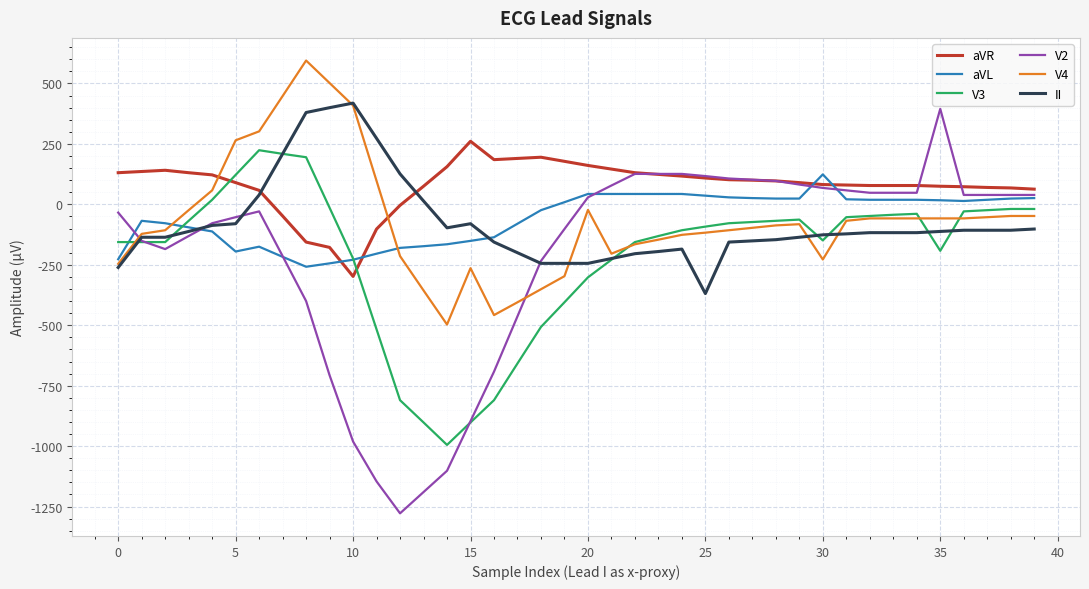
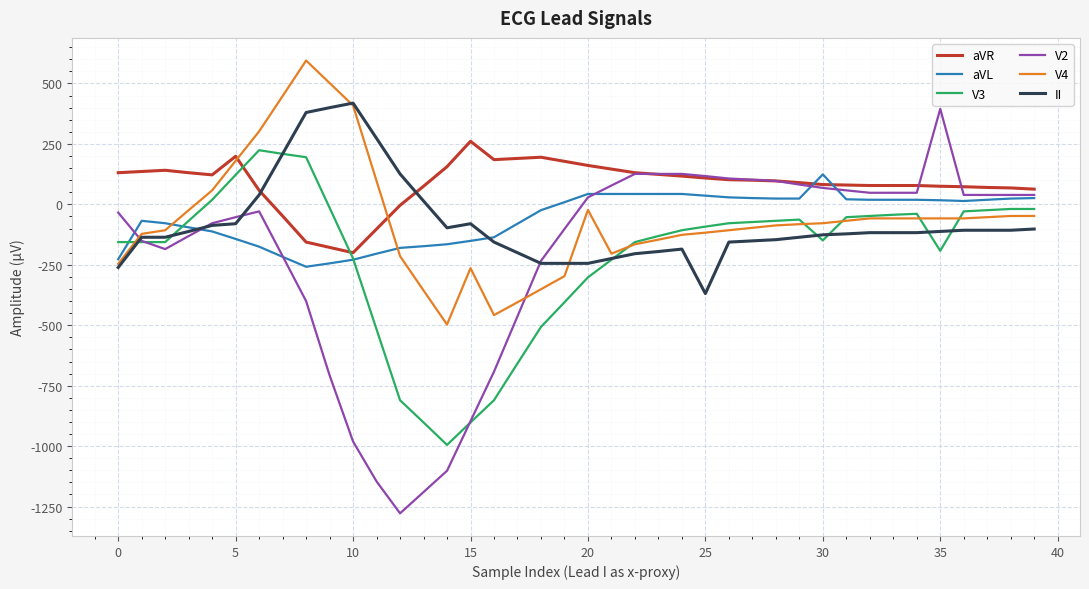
  {
    "aVR": {
      "0": 130,
-     "5": 90,
-     "10": -300,
+     "5": 200,
+     "10": -200,
      "15": 260,
      "20": 160,
      "30": 80,
      "35": 80
    },
    "aVL": {
      "0": -230,
-     "5": -200,
+     "5": -140,
      "15": -150,
      "20": 40,
      "25": 40,
      "30": 120,
      "35": 20
    },
    "V3": {
      "0": -160,
      "5": 120,
      "20": -300,
      "25": -90,
      "30": -150,
      "35": -190
    },
    "V2": {
      "0": -30,
      "5": -50,
      "10": -980,
      "20": 30,
      "30": 70,
      "35": 400
    },
    "V4": {
      "0": -250,
-     "5": 270,
+     "5": 180,
      "15": -260,
      "20": -20,
      "25": -120,
-     "30": -230,
+     "30": -80,
      "35": -60
    },
    "II": {
      "0": -260,
      "5": -80,
      "15": -80,
      "20": -240,
      "25": -370,
      "30": -130,
      "35": -110
    }
  }
